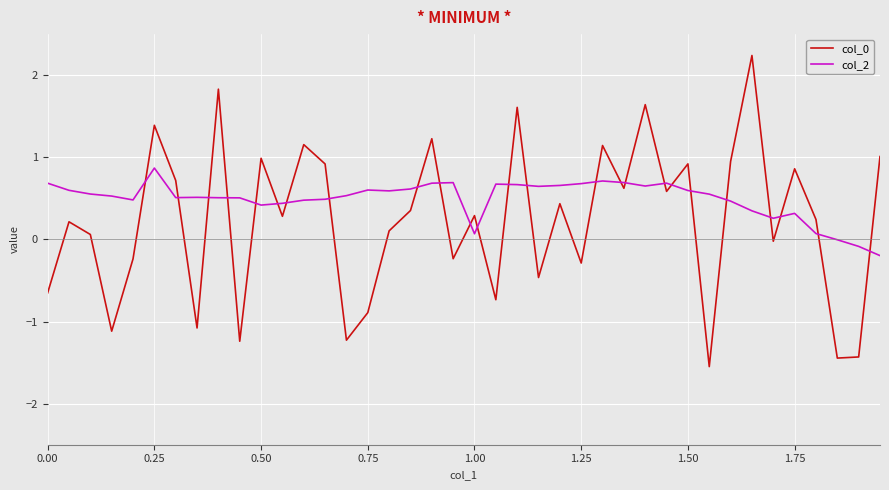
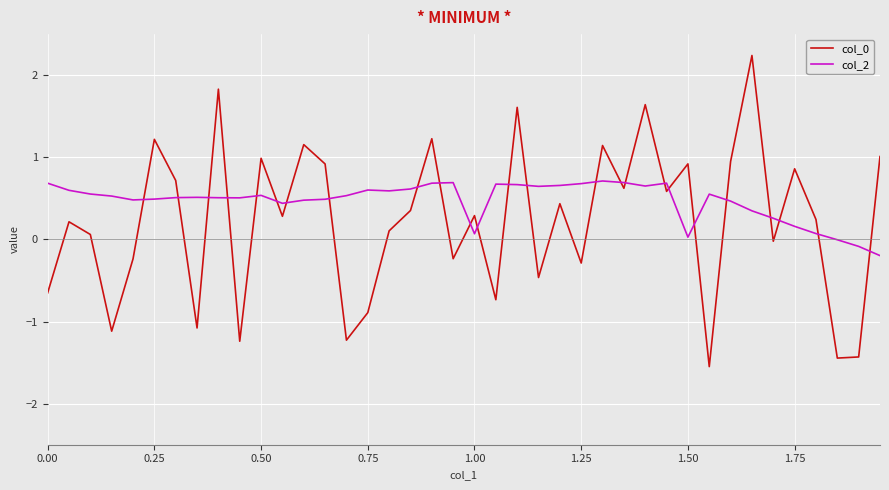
  {
    "col_0": {
      "0.00": -0.7,
-     "0.25": 1.4,
+     "0.25": 1.2,
      "0.50": 1.0,
      "0.75": -0.9,
      "1.00": 0.3,
      "1.25": -0.3,
      "1.50": 0.9,
      "1.75": 0.9
    },
    "col_2": {
      "0.00": 0.7,
-     "0.25": 0.9,
-     "0.50": 0.4,
+     "0.25": 0.5,
+     "0.50": 0.5,
      "0.75": 0.6,
      "1.00": 0.1,
      "1.25": 0.7,
-     "1.50": 0.6,
-     "1.75": 0.3
+     "1.50": 0.0,
+     "1.75": 0.2
    }
  }
